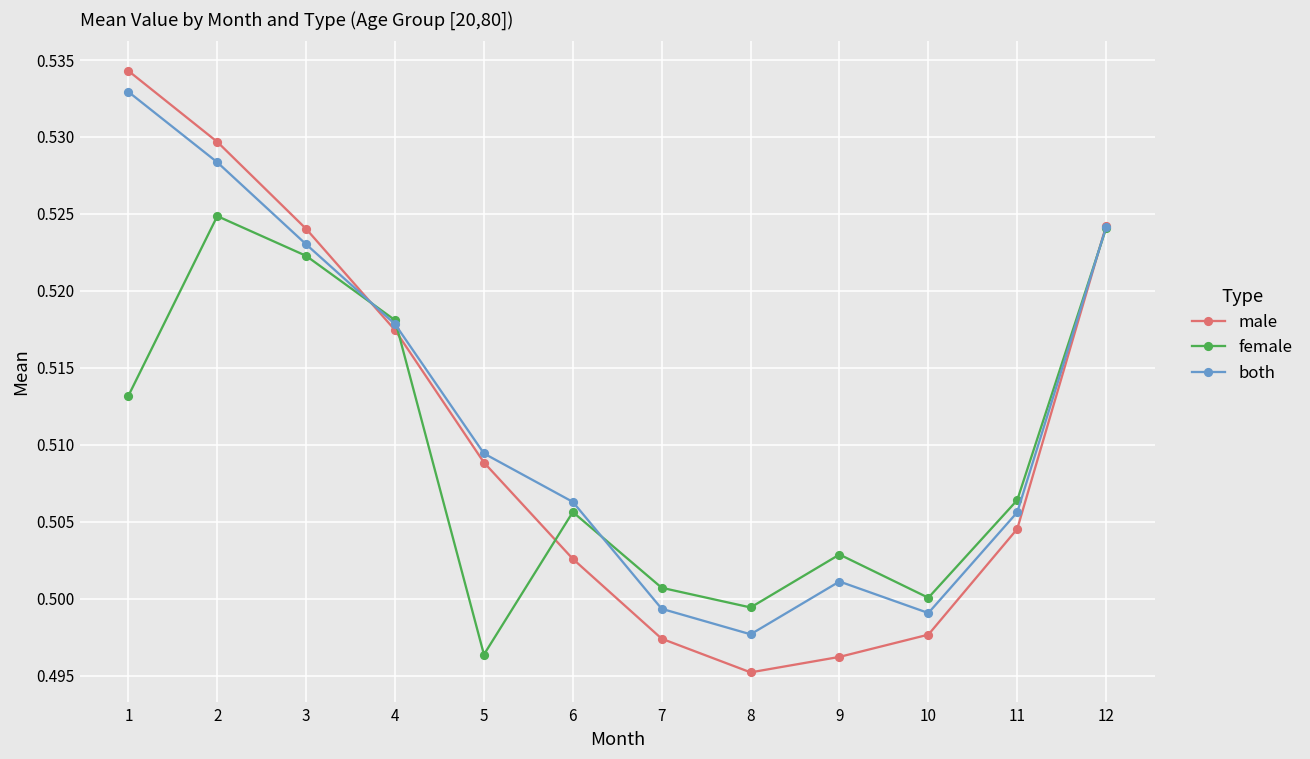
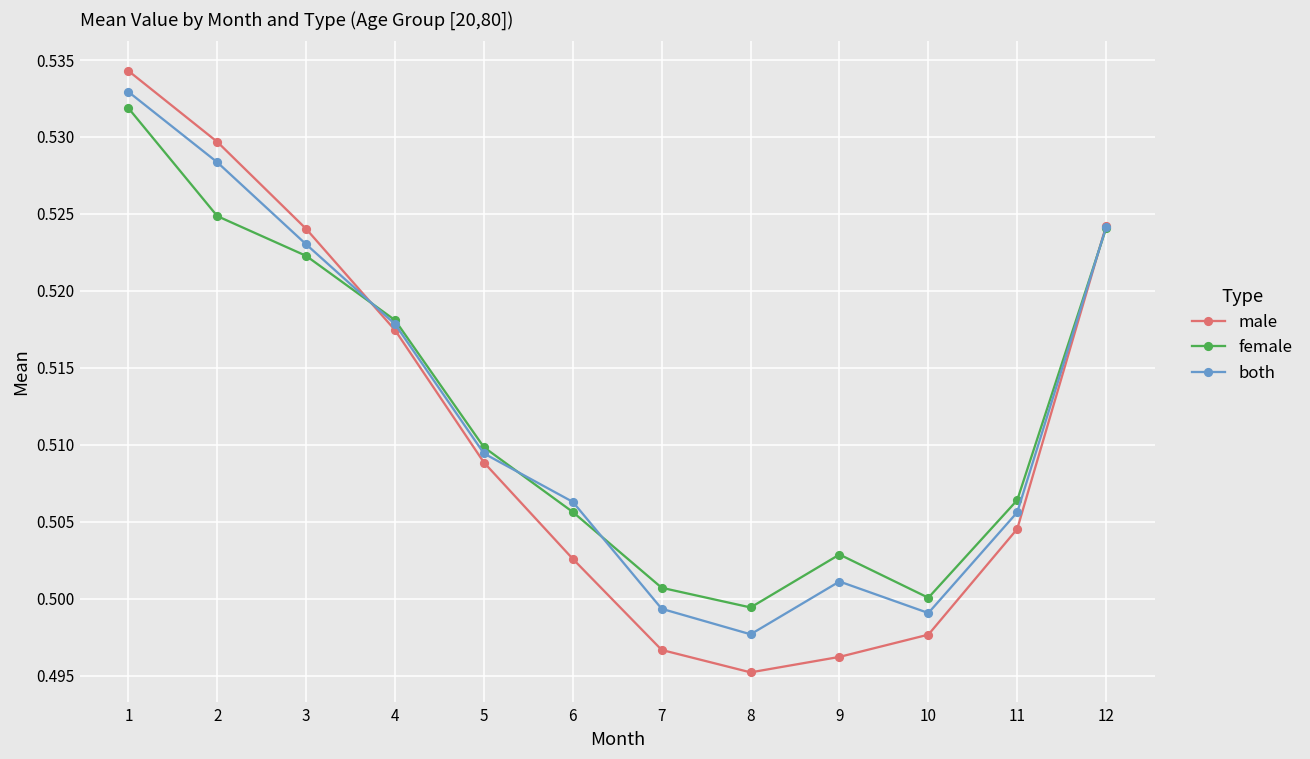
  {
    "male": {
      "1": 0.5343,
      "2": 0.5297,
      "3": 0.5240,
      "4": 0.5175,
      "5": 0.5089,
      "6": 0.5026,
-     "7": 0.4974,
+     "7": 0.4967,
      "8": 0.4952,
      "9": 0.4962,
      "10": 0.4977,
      "11": 0.5045
    },
    "female": {
-     "1": 0.5132,
+     "1": 0.5319,
      "2": 0.5249,
      "3": 0.5223,
      "4": 0.5181,
-     "5": 0.4964,
+     "5": 0.5099,
      "6": 0.5056,
      "7": 0.5007,
      "8": 0.4994,
      "9": 0.5029,
      "10": 0.5001,
      "11": 0.5064
    },
    "both": {
      "1": 0.5329,
      "2": 0.5284,
      "3": 0.5230,
      "4": 0.5178,
      "5": 0.5094,
      "6": 0.5063,
      "7": 0.4994,
      "8": 0.4977,
      "9": 0.5011,
      "10": 0.4991,
      "11": 0.5056
    }
  }
